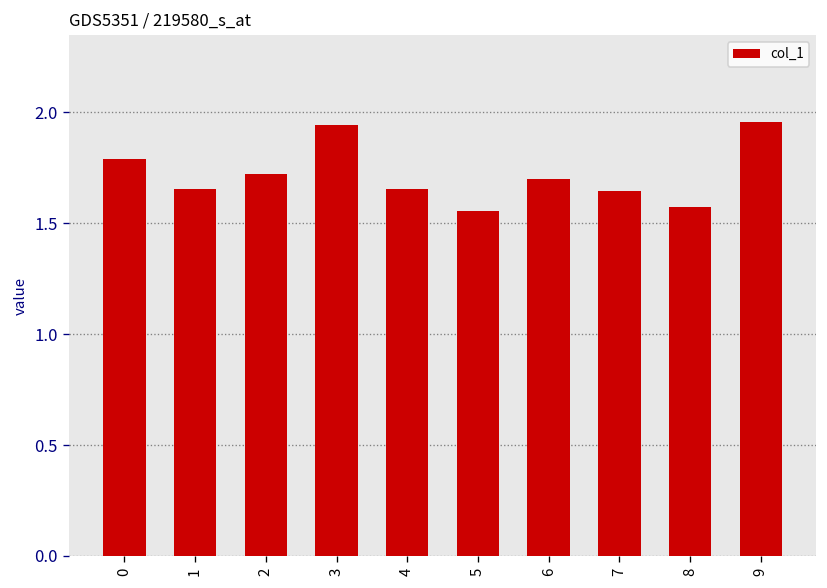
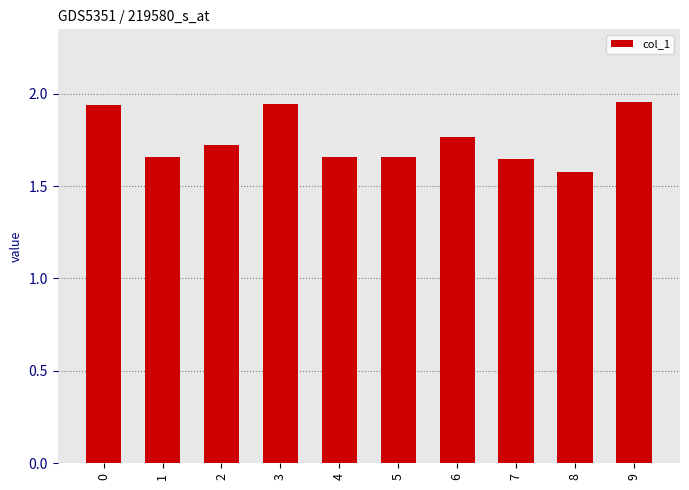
  {
-   "0": 1.79,
+   "0": 1.94,
    "1": 1.66,
    "2": 1.72,
    "3": 1.94,
    "4": 1.66,
-   "5": 1.56,
-   "6": 1.70,
+   "5": 1.66,
+   "6": 1.77,
    "7": 1.64,
    "8": 1.57,
    "9": 1.96
  }
